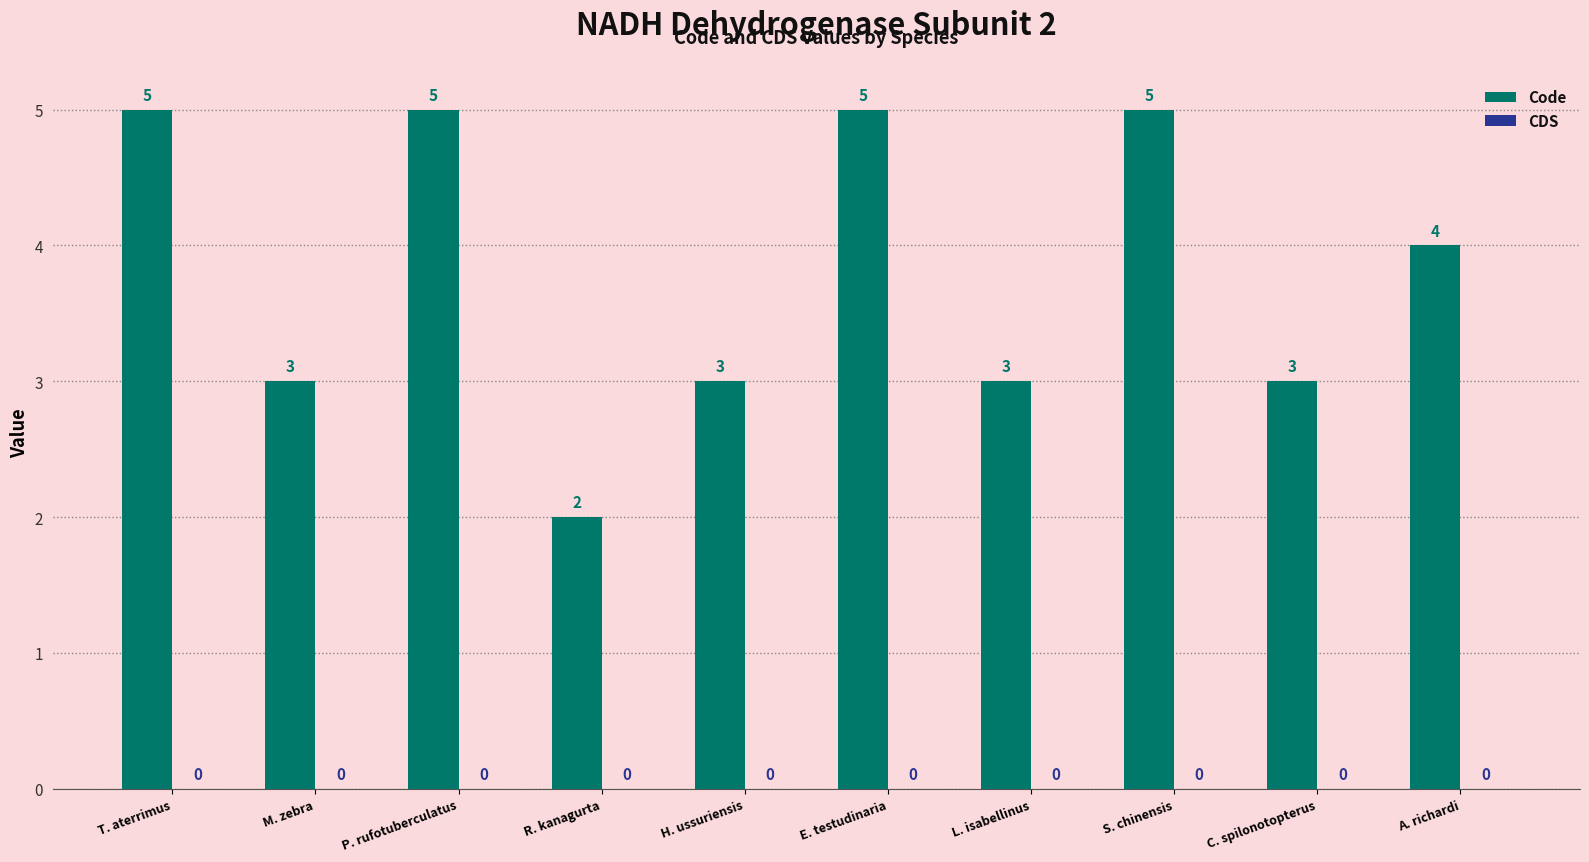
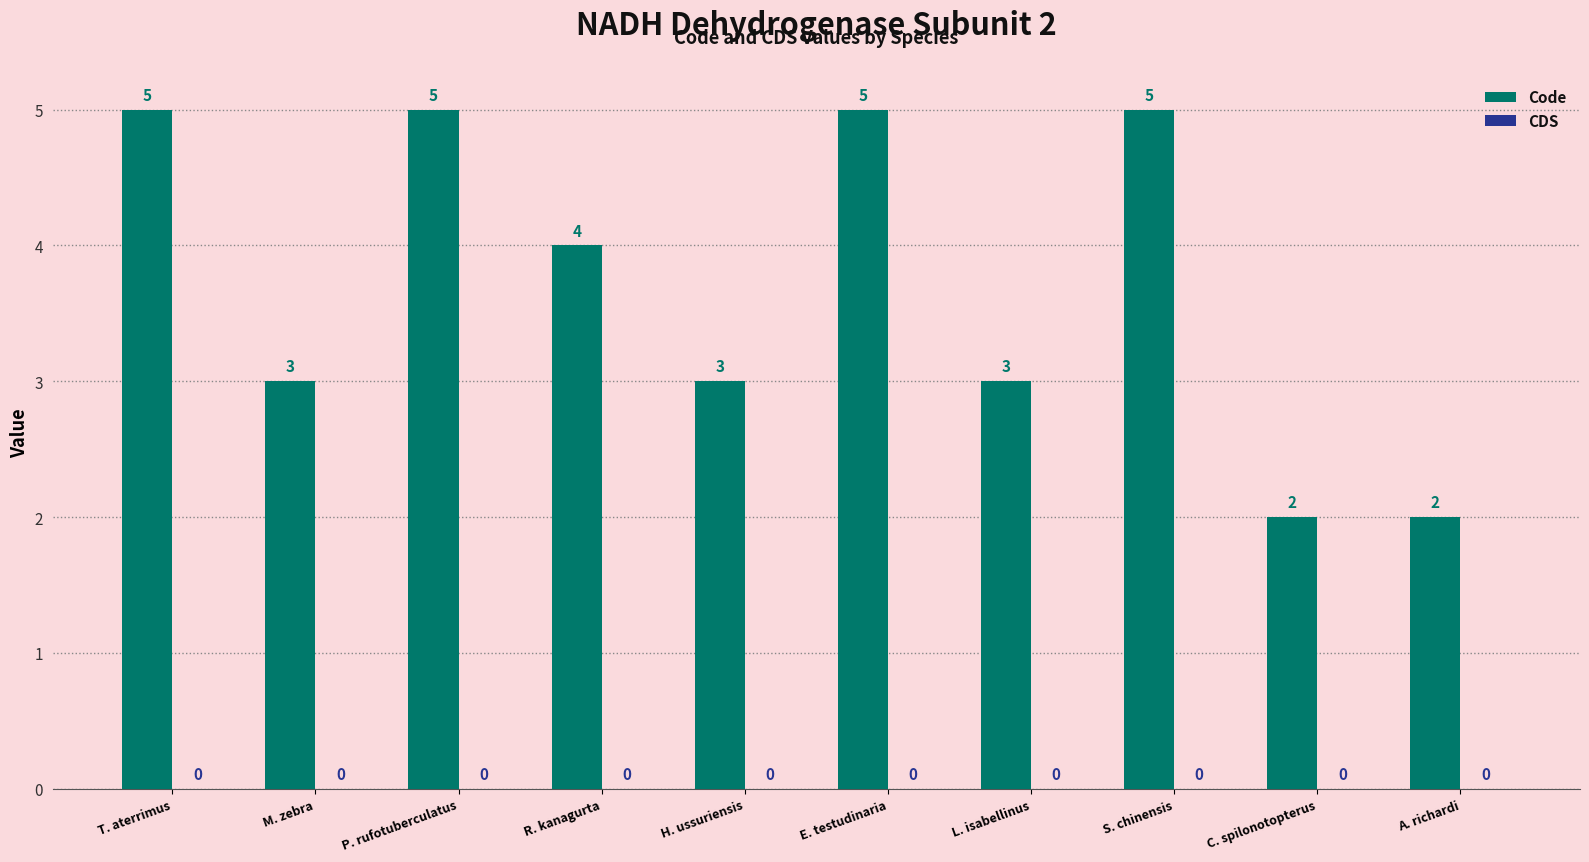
  {
    "Code": {
      "T. aterrimus": 5,
      "M. zebra": 3,
      "P. rufotuberculatus": 5,
-     "R. kanagurta": 2,
+     "R. kanagurta": 4,
      "H. ussuriensis": 3,
      "E. testudinaria": 5,
      "L. isabellinus": 3,
      "S. chinensis": 5,
-     "C. spilonotopterus": 3,
-     "A. richardi": 4
+     "C. spilonotopterus": 2,
+     "A. richardi": 2
    },
    "CDS": {
      "T. aterrimus": 0,
      "M. zebra": 0,
      "P. rufotuberculatus": 0,
      "R. kanagurta": 0,
      "H. ussuriensis": 0,
      "E. testudinaria": 0,
      "L. isabellinus": 0,
      "S. chinensis": 0,
      "C. spilonotopterus": 0,
      "A. richardi": 0
    }
  }
